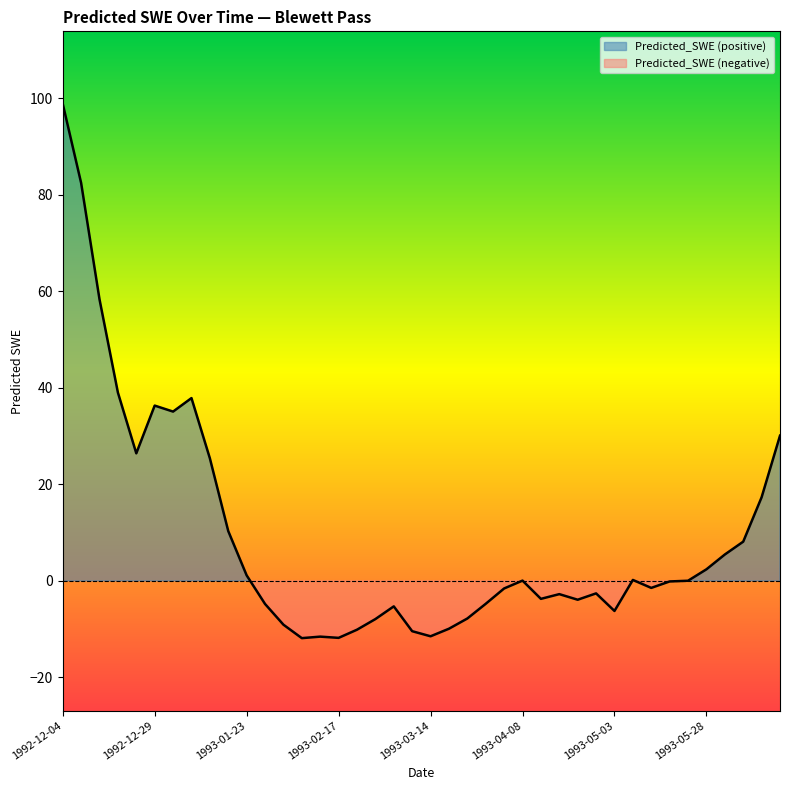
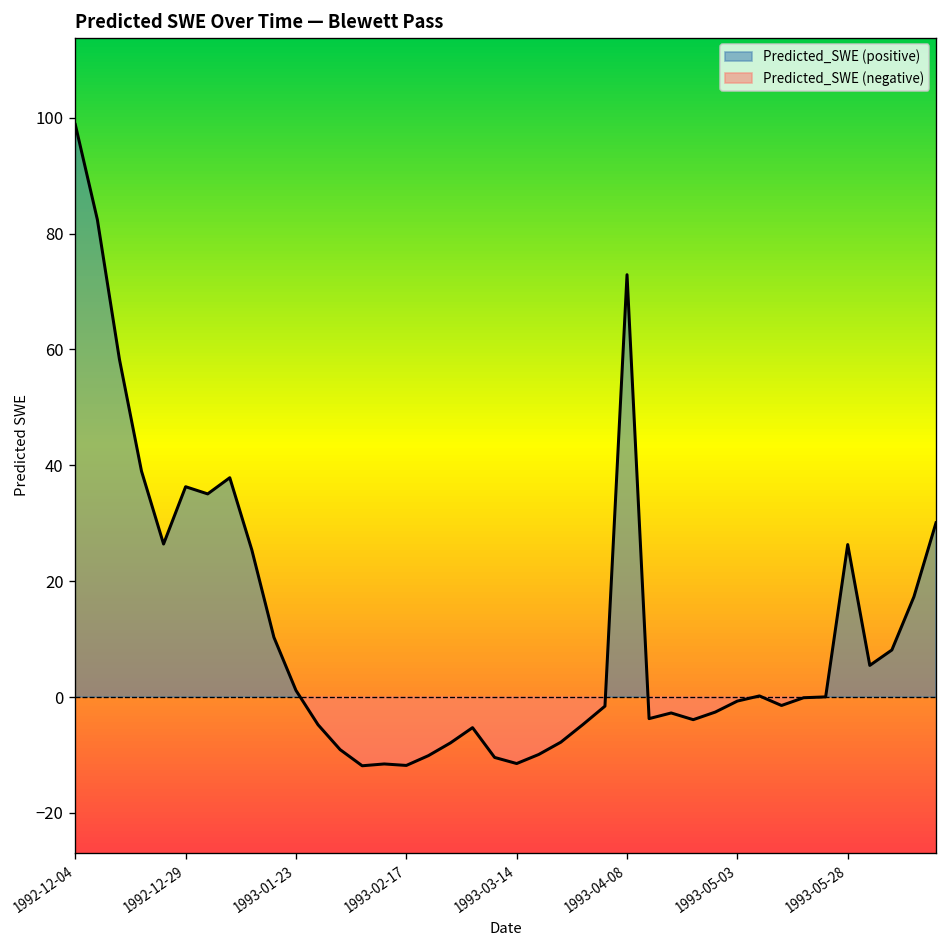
  {
    "1992-12-04": 99,
    "1992-12-29": 36,
    "1993-01-23": 1,
    "1993-02-17": -12,
    "1993-03-14": -11,
-   "1993-04-08": 0,
-   "1993-05-03": -6,
-   "1993-05-28": 2
+   "1993-04-08": 73,
+   "1993-05-03": -1,
+   "1993-05-28": 26
  }
